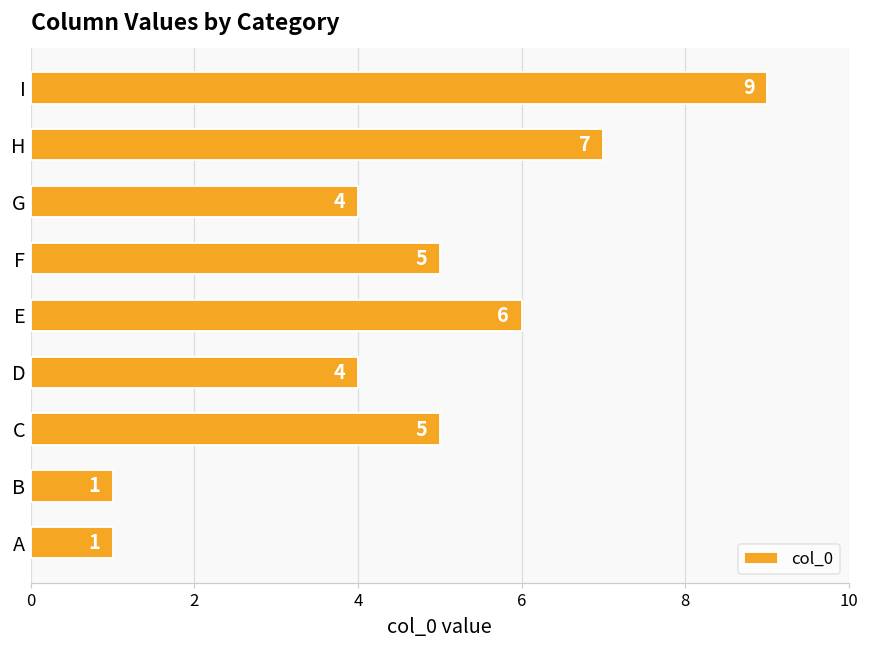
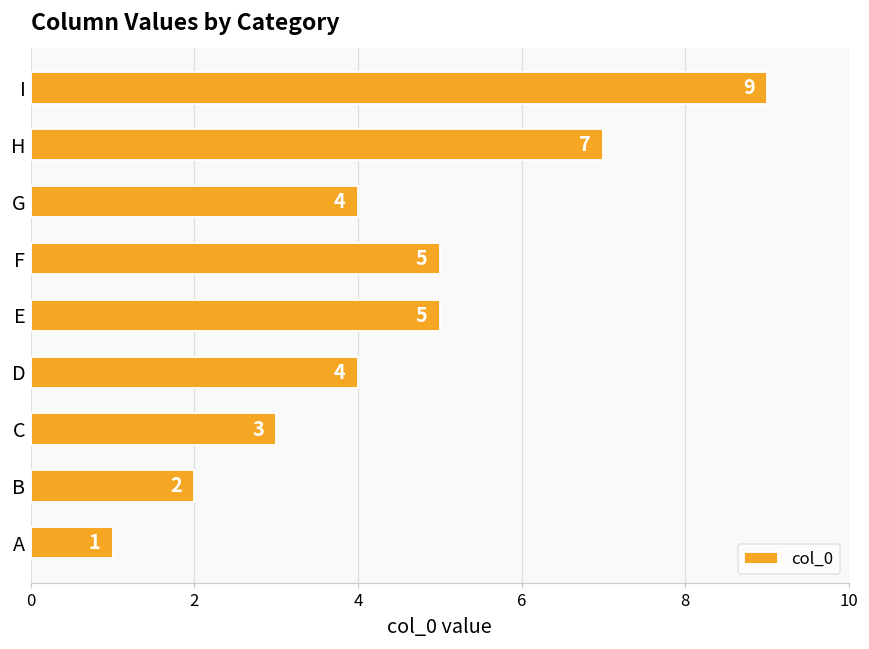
  {
    "I": 9,
    "H": 7,
    "G": 4,
    "F": 5,
-   "E": 6,
+   "E": 5,
    "D": 4,
-   "C": 5,
-   "B": 1,
+   "C": 3,
+   "B": 2,
    "A": 1
  }
